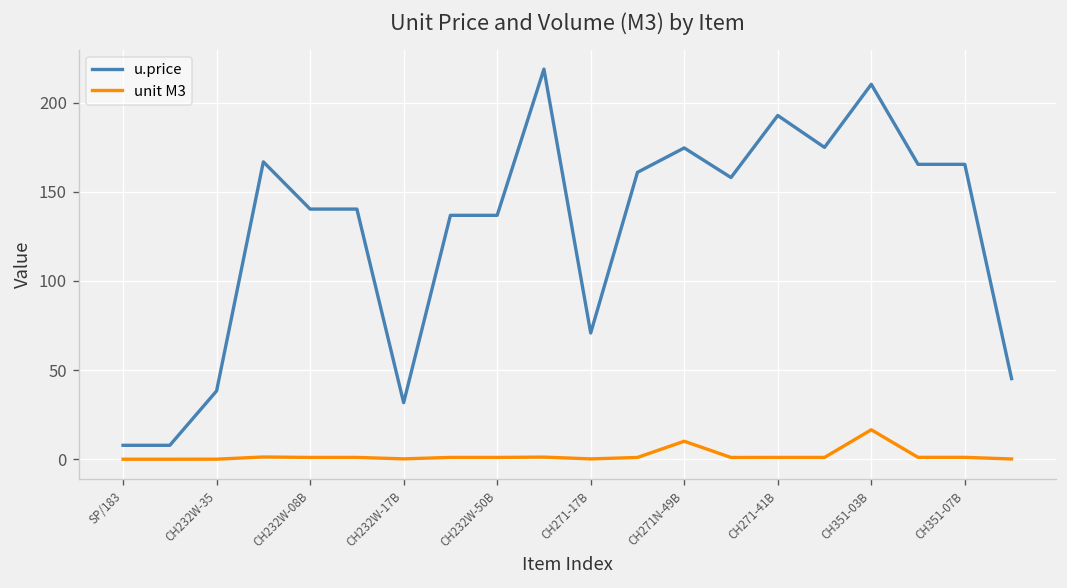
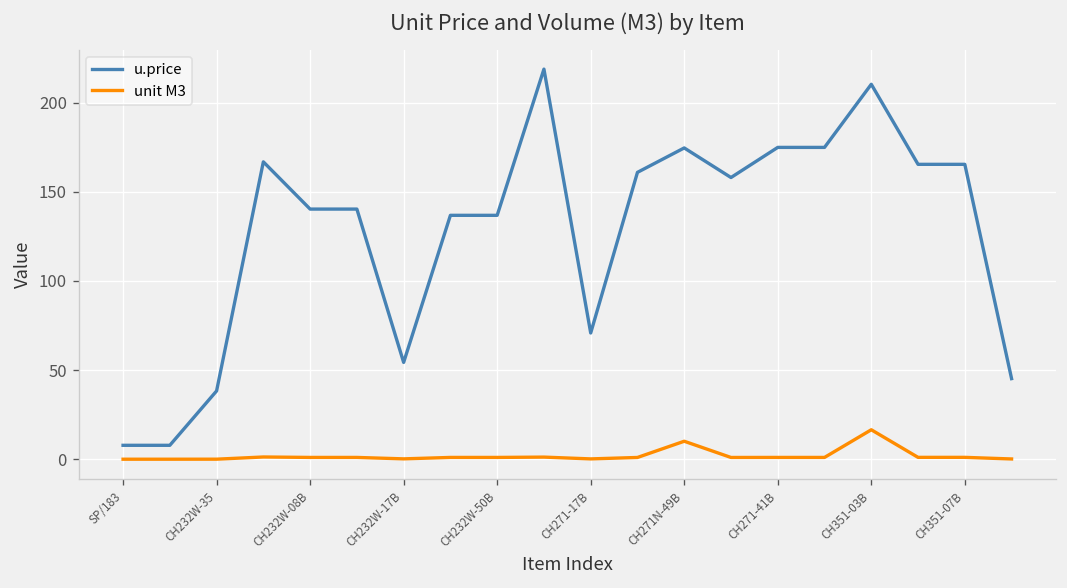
  {
    "u.price": {
      "SP/183": 8,
      "CH232W-35": 38,
      "CH232W-08B": 140,
-     "CH232W-17B": 32,
+     "CH232W-17B": 54,
      "CH232W-50B": 137,
      "CH271-17B": 71,
      "CH271N-49B": 175,
-     "CH271-41B": 193,
+     "CH271-41B": 175,
      "CH351-03B": 210,
      "CH351-07B": 165
    },
    "unit M3": {
      "SP/183": 0,
      "CH232W-35": 0,
      "CH232W-08B": 1,
      "CH232W-17B": 0,
      "CH232W-50B": 1,
      "CH271-17B": 0,
      "CH271N-49B": 10,
      "CH271-41B": 1,
      "CH351-03B": 17,
      "CH351-07B": 1
    }
  }
